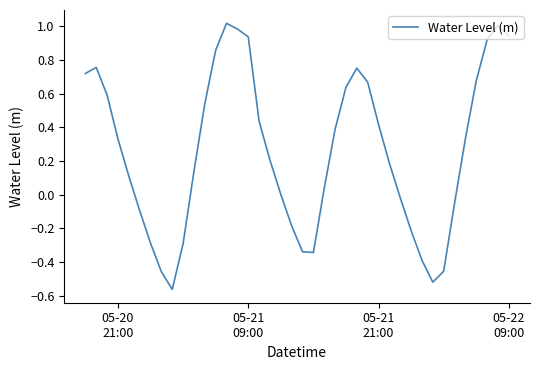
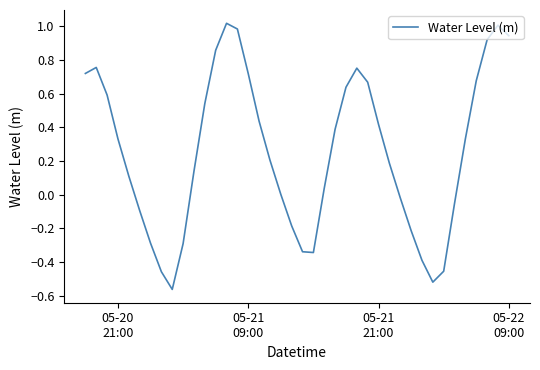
  {
    "05-20 21:00": 0.33,
-   "05-21 09:00": 0.94,
+   "05-21 09:00": 0.72,
    "05-21 21:00": 0.42
  }
